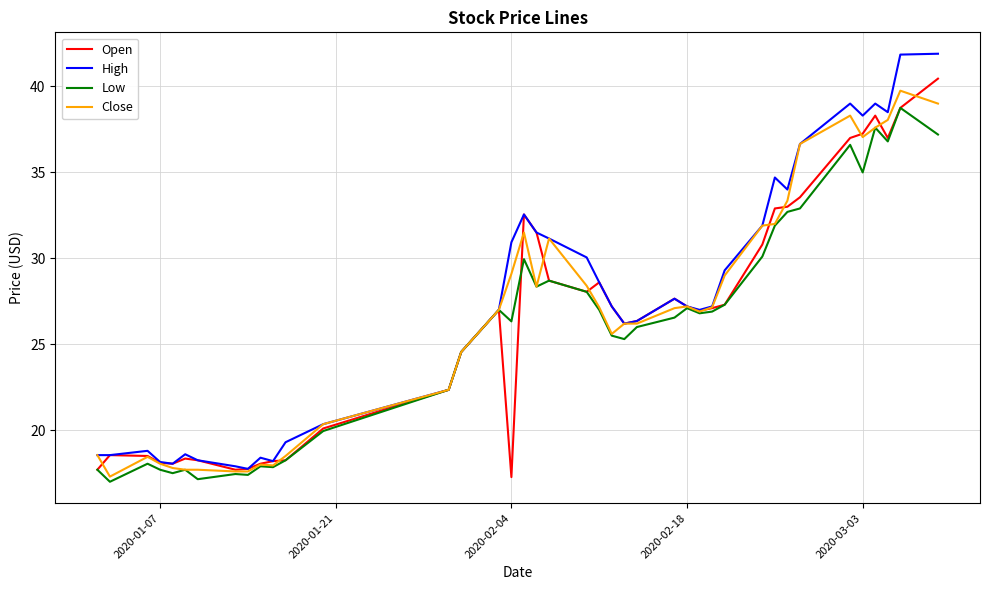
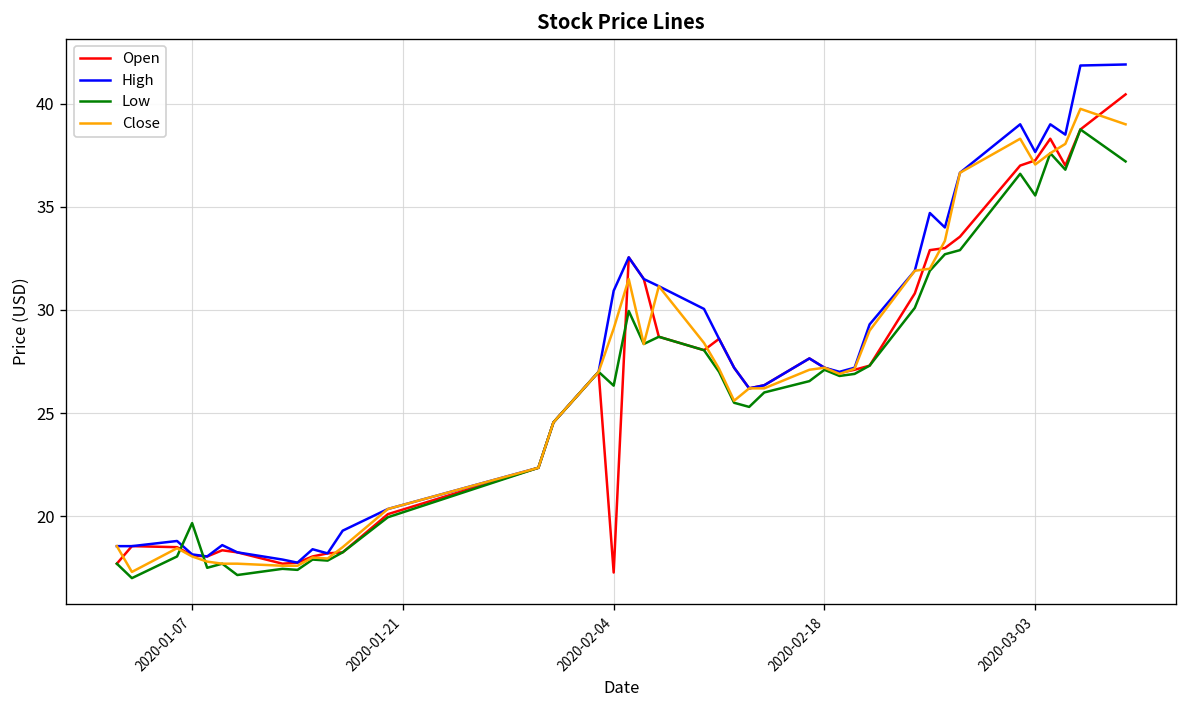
  {
    "Open": {
      "2020-02-04": 17.3,
      "2020-03-03": 37.3
    },
    "High": {
      "2020-02-04": 30.9,
-     "2020-03-03": 38.3
+     "2020-03-03": 37.7
    },
    "Low": {
-     "2020-01-07": 17.7,
+     "2020-01-07": 19.7,
      "2020-02-04": 26.3,
-     "2020-03-03": 35.0
+     "2020-03-03": 35.5
    },
    "Close": {
      "2020-02-04": 29.1,
      "2020-03-03": 37.0
    }
  }
